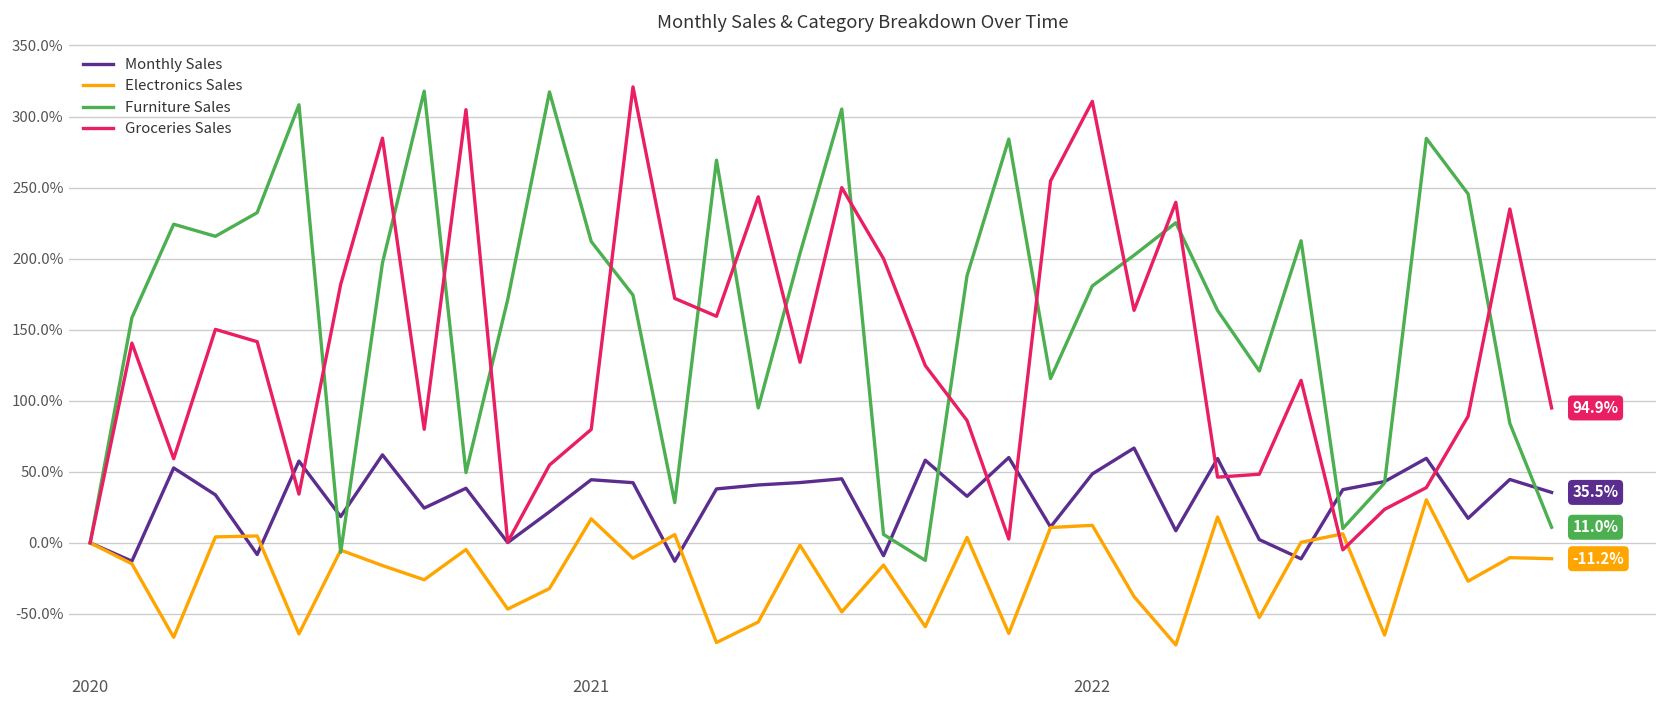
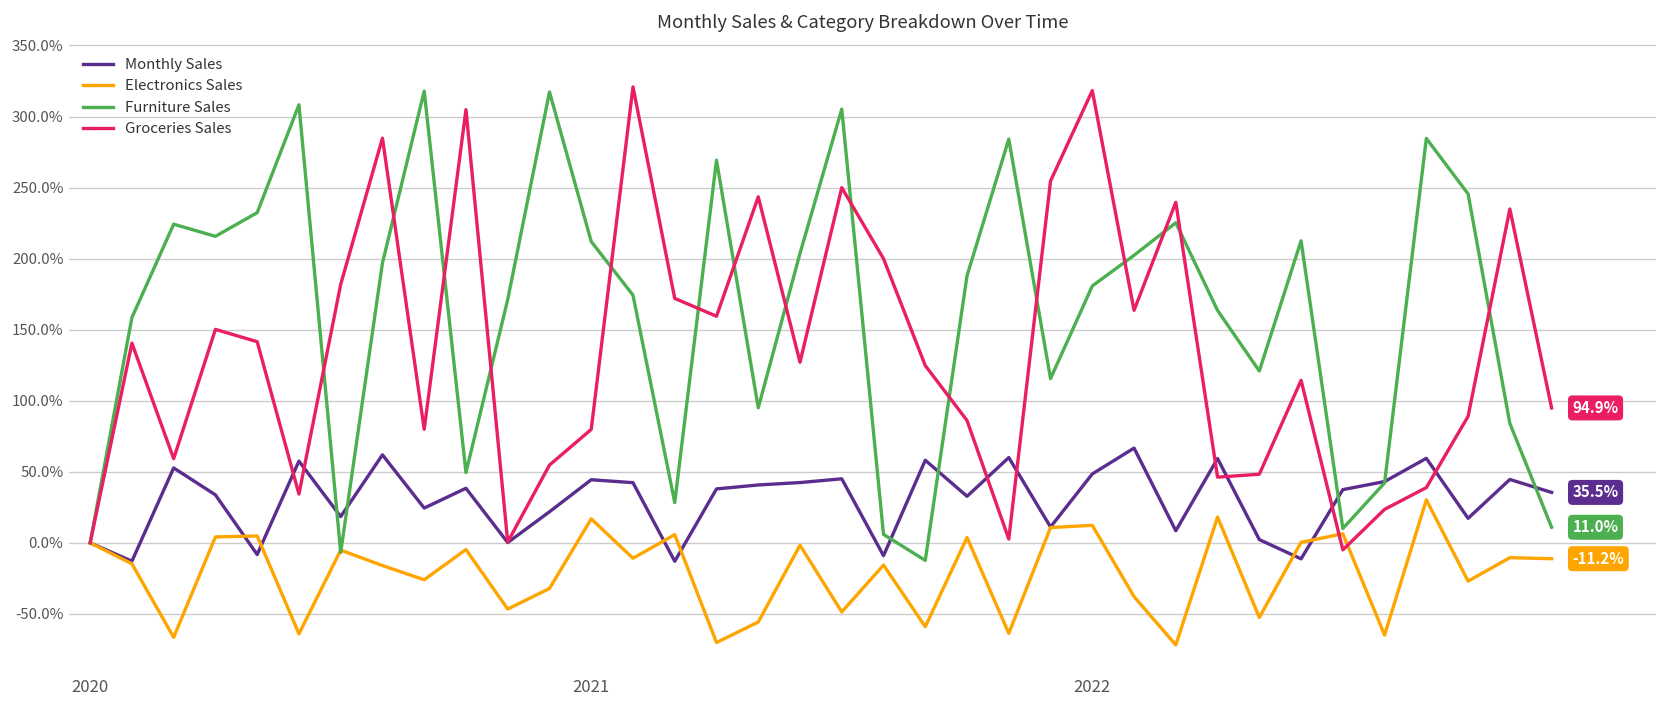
  {
    "Monthly Sales": {
      "2021": "44%",
      "2022": "48%"
    },
    "Electronics Sales": {
      "2021": "17%",
      "2022": "12%"
    },
    "Furniture Sales": {
      "2021": "212%",
      "2022": "181%"
    },
    "Groceries Sales": {
      "2021": "80%",
-     "2022": "311%"
+     "2022": "318%"
    }
  }
